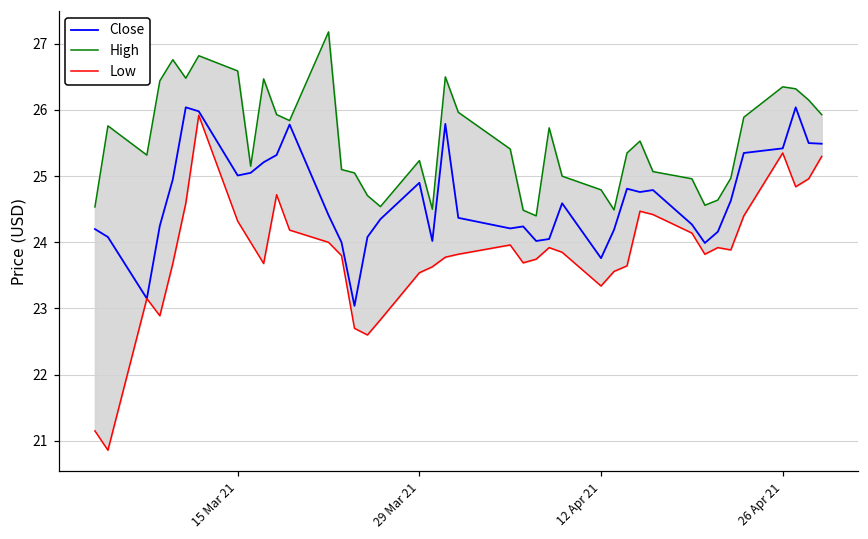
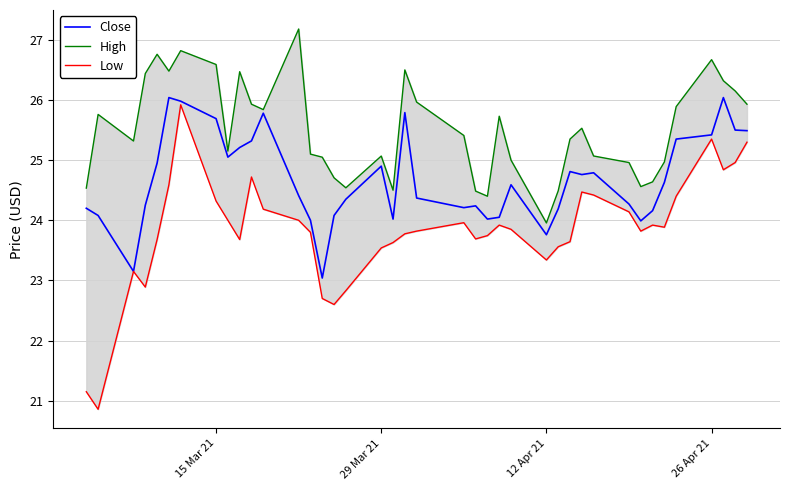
  {
    "Close": {
-     "15 Mar 21": 25.0,
+     "15 Mar 21": 25.7,
      "29 Mar 21": 24.9,
      "12 Apr 21": 23.8,
      "26 Apr 21": 25.4
    },
    "High": {
      "15 Mar 21": 26.6,
-     "29 Mar 21": 25.2,
-     "12 Apr 21": 24.8,
-     "26 Apr 21": 26.4
+     "29 Mar 21": 25.1,
+     "12 Apr 21": 24.0,
+     "26 Apr 21": 26.7
    },
    "Low": {
      "15 Mar 21": 24.3,
      "29 Mar 21": 23.5,
      "12 Apr 21": 23.3,
      "26 Apr 21": 25.4
    }
  }
